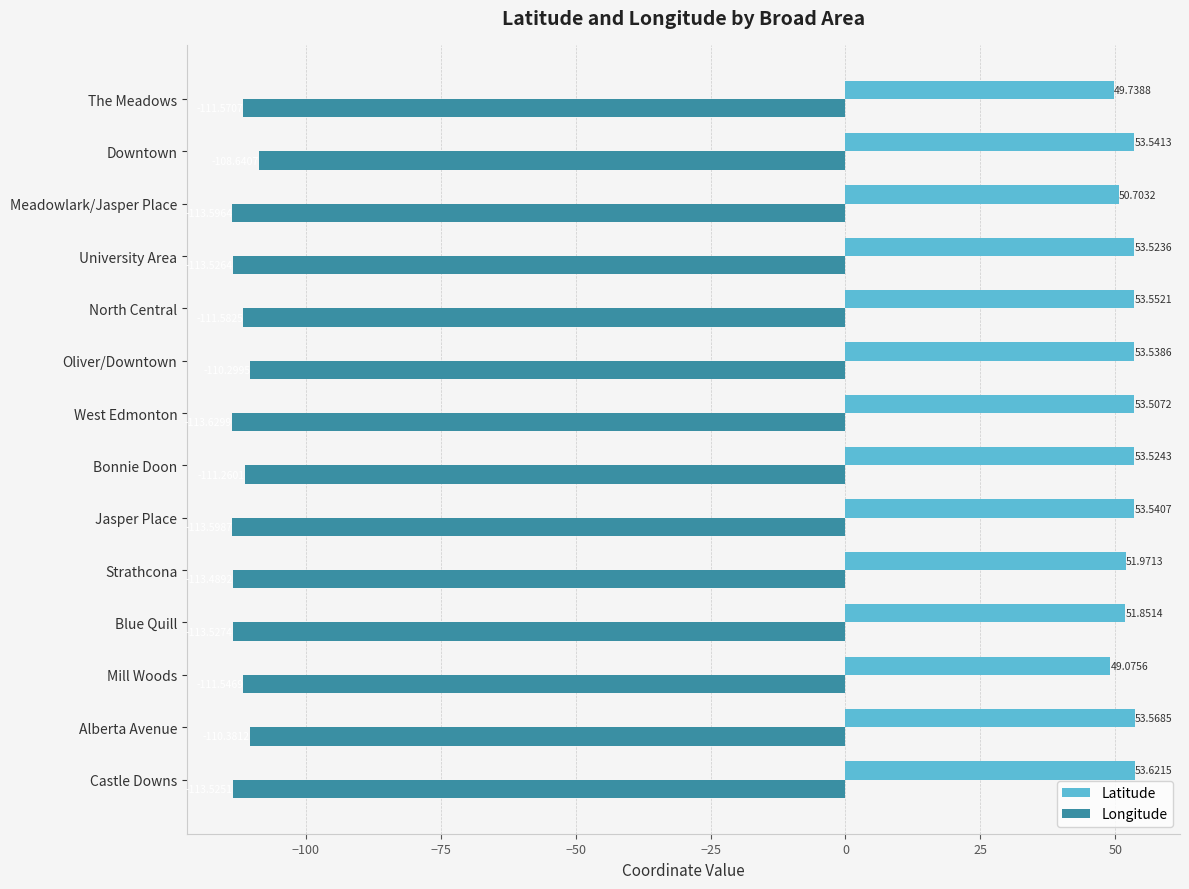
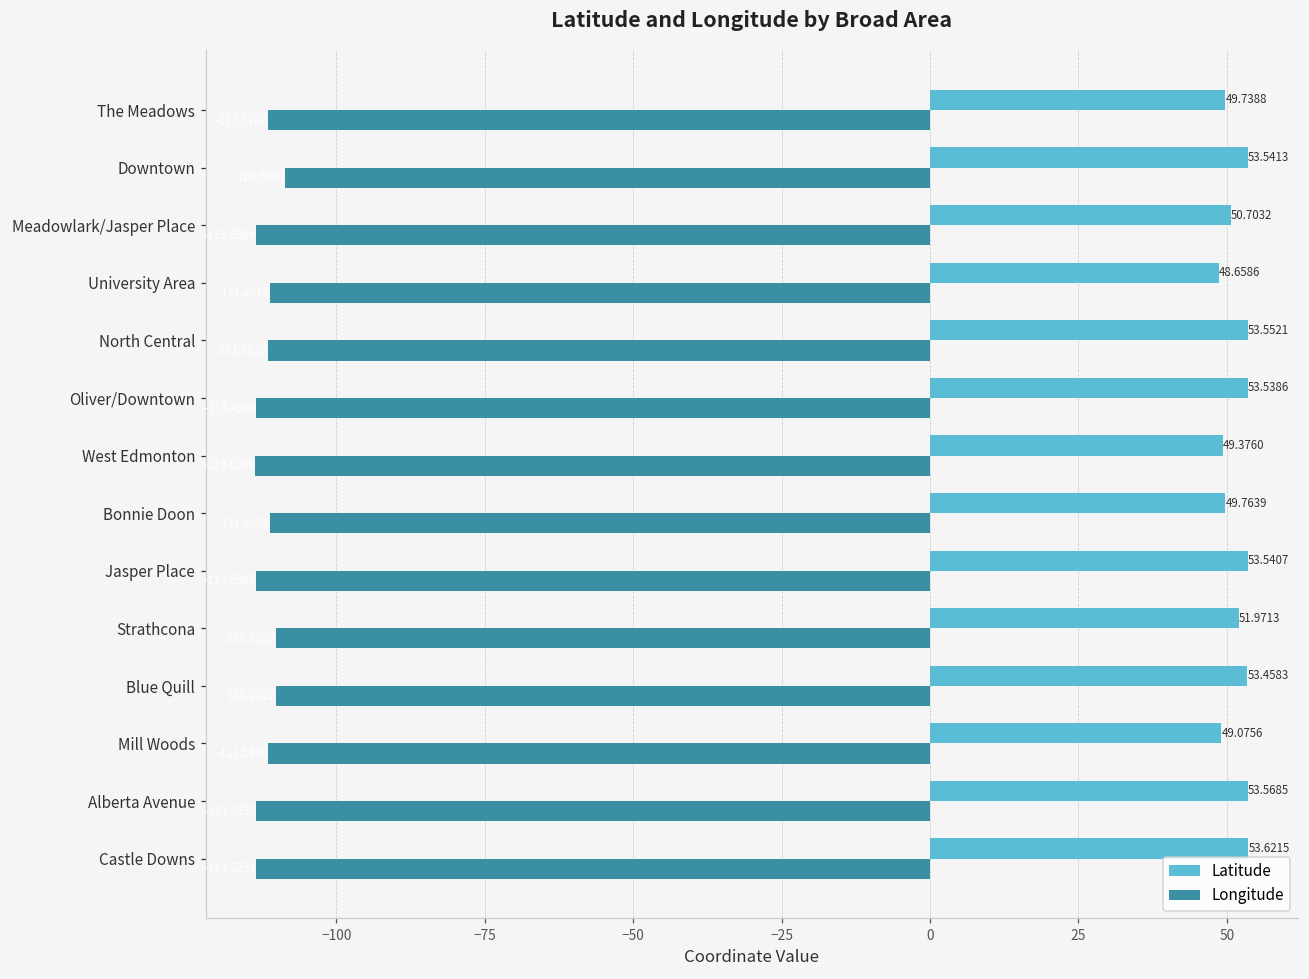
  {
    "Latitude": {
      "The Meadows": 49.7388,
      "Downtown": 53.5413,
      "Meadowlark/Jasper Place": 50.7032,
-     "University Area": 53.5236,
+     "University Area": 48.6586,
      "North Central": 53.5521,
      "Oliver/Downtown": 53.5386,
-     "West Edmonton": 53.5072,
-     "Bonnie Doon": 53.5243,
+     "West Edmonton": 49.3760,
+     "Bonnie Doon": 49.7639,
      "Jasper Place": 53.5407,
      "Strathcona": 51.9713,
-     "Blue Quill": 51.8514,
+     "Blue Quill": 53.4583,
      "Mill Woods": 49.0756,
      "Alberta Avenue": 53.5685,
      "Castle Downs": 53.6215
    },
    "Longitude": {
      "The Meadows": -112,
      "Downtown": -109,
      "Meadowlark/Jasper Place": -114,
-     "University Area": -114,
+     "University Area": -111,
      "North Central": -112,
-     "Oliver/Downtown": -110,
+     "Oliver/Downtown": -113,
      "West Edmonton": -114,
      "Bonnie Doon": -111,
      "Jasper Place": -114,
-     "Strathcona": -113,
-     "Blue Quill": -114,
+     "Strathcona": -110,
+     "Blue Quill": -110,
      "Mill Woods": -112,
-     "Alberta Avenue": -110,
+     "Alberta Avenue": -113,
      "Castle Downs": -114
    }
  }
